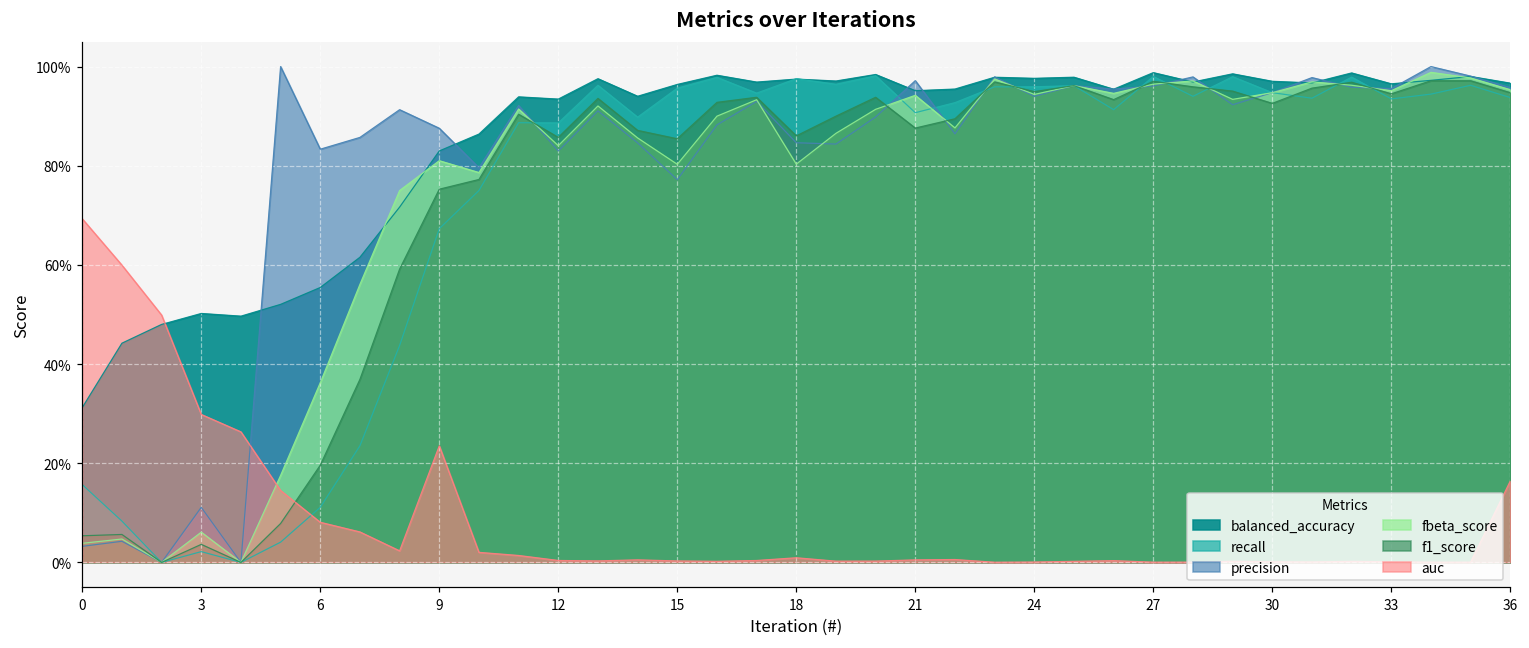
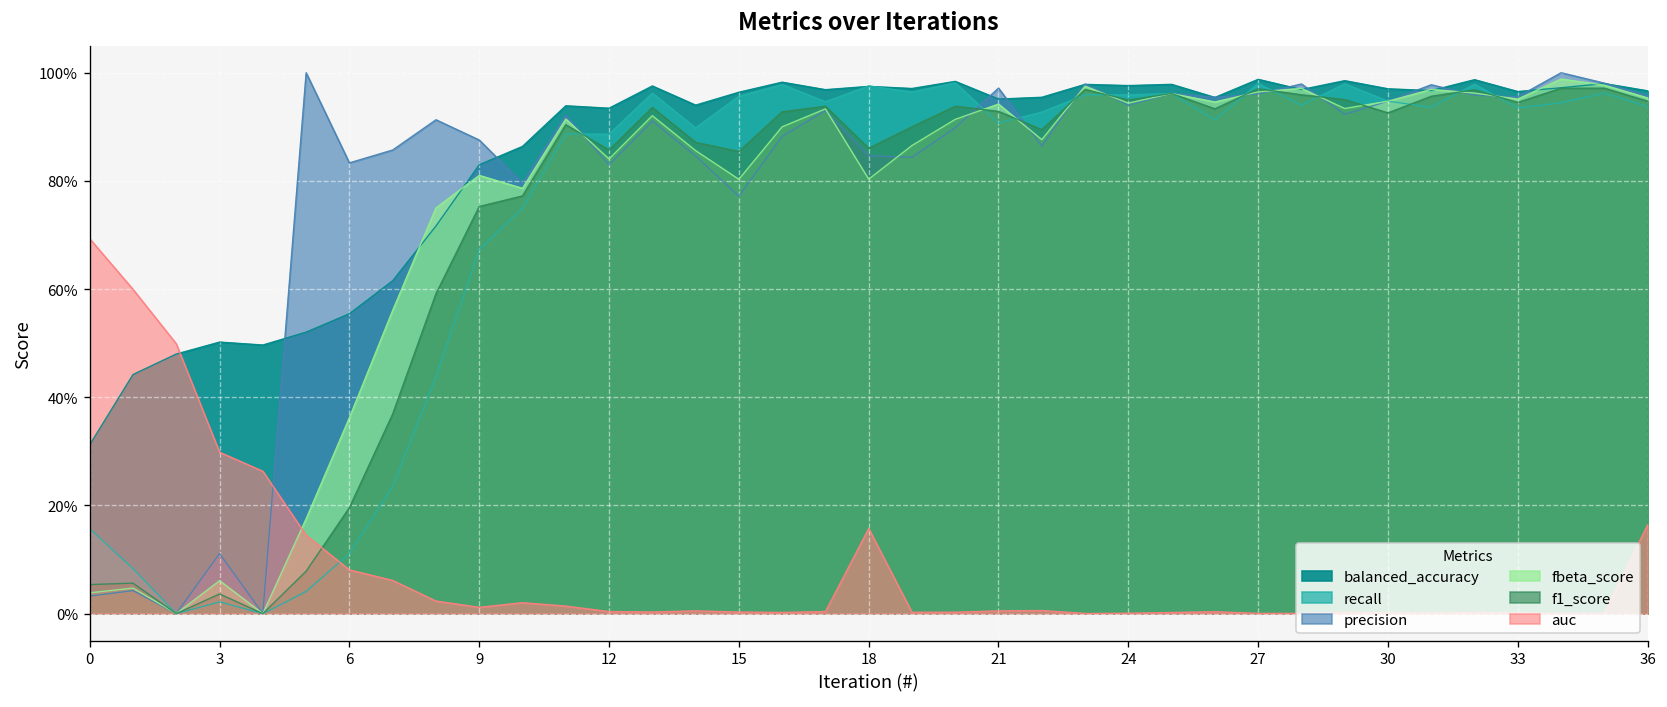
  {
    "precision": {
      "0": "3%",
      "3": "11%",
      "6": "83%",
      "9": "88%",
      "12": "83%",
      "15": "77%",
      "18": "85%",
      "21": "97%"
    },
    "fbeta_score": {
      "0": "4%",
      "3": "6%",
      "6": "36%",
      "9": "81%",
      "12": "84%",
      "15": "80%",
      "18": "80%",
      "21": "94%"
    },
    "f1_score": {
      "0": "5%",
      "3": "4%",
      "6": "20%",
      "9": "75%",
      "12": "86%",
      "15": "85%",
      "18": "86%",
-     "21": "88%",
+     "21": "93%",
      "24": "95%",
      "27": "97%",
      "30": "93%",
      "33": "95%",
      "36": "95%"
    },
    "auc": {
      "0": "69%",
      "3": "30%",
      "6": "8%",
-     "9": "24%",
+     "9": "1%",
      "12": "0%",
      "15": "0%",
-     "18": "1%",
+     "18": "16%",
      "21": "1%",
      "24": "0%",
      "27": "0%",
      "36": "16%"
    }
  }
